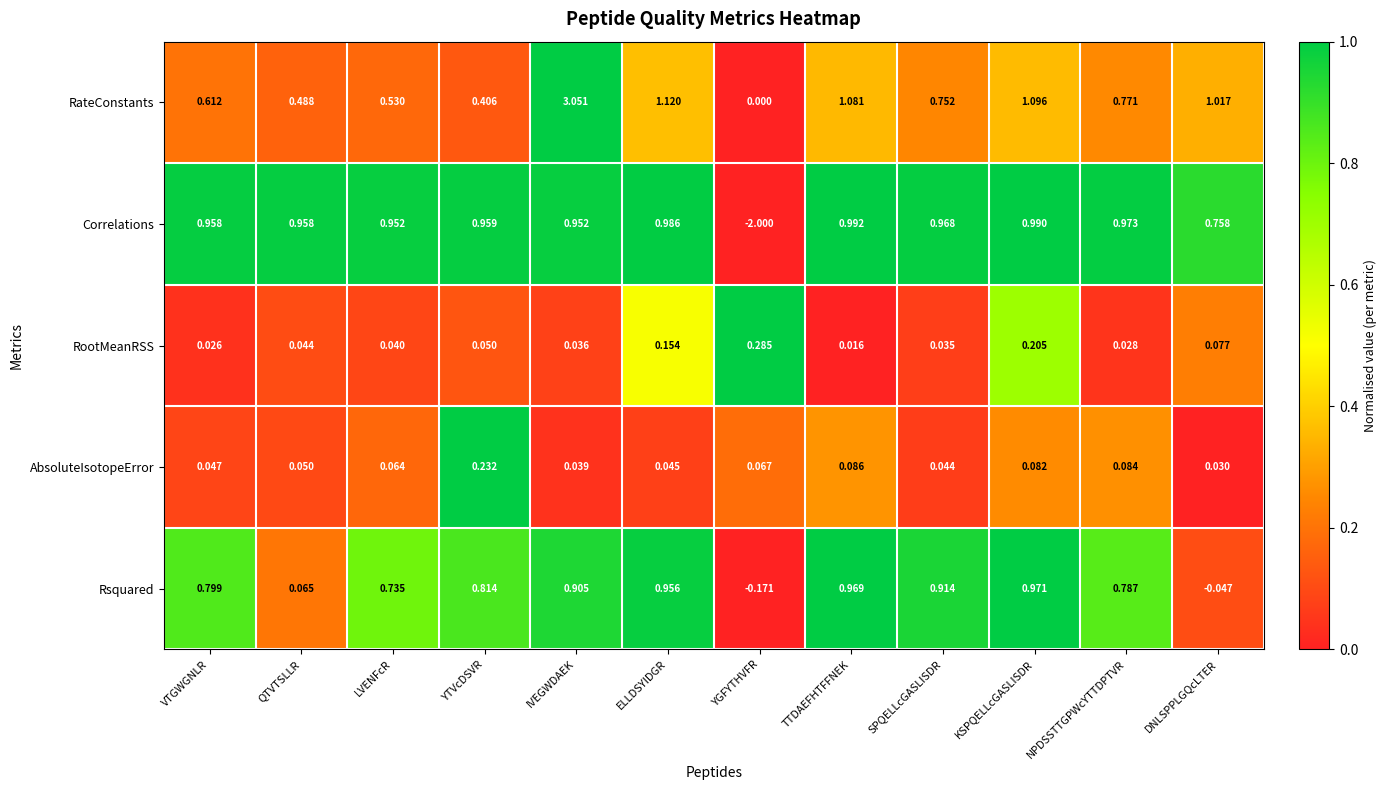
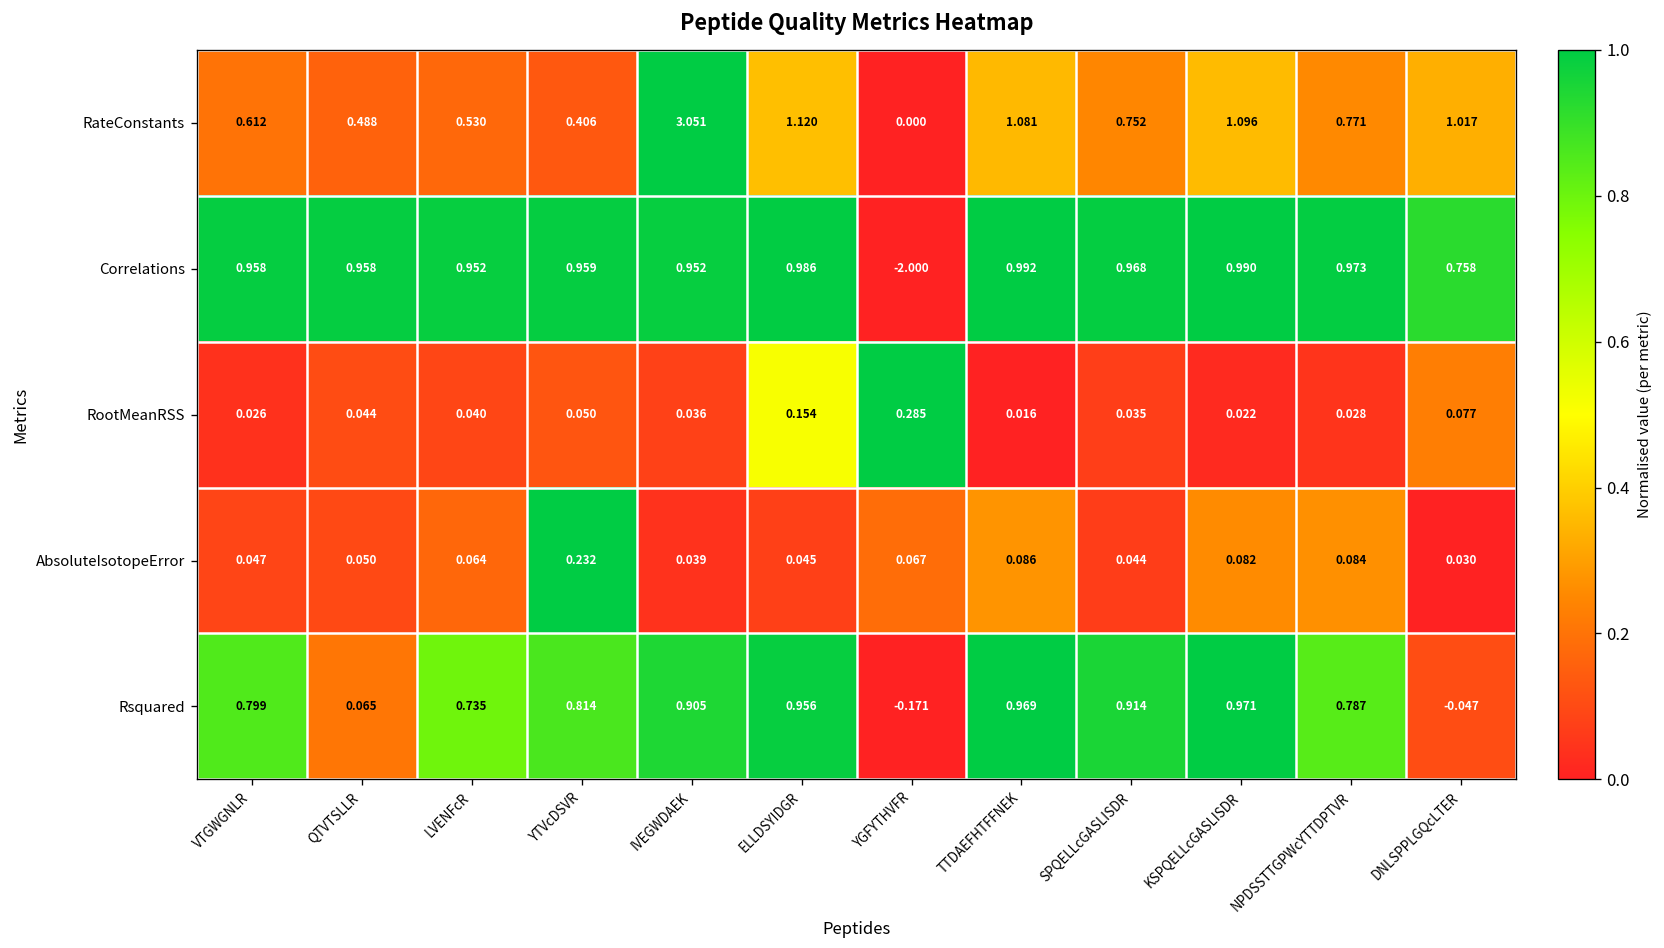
  {
    "RateConstants": {
      "VTGWGNLR": 0.612,
      "QTVTSLLR": 0.488,
      "LVENFcR": 0.530,
      "YTVcDSVR": 0.406,
      "IVEGWDAEK": 3.051,
      "ELLDSYIDGR": 1.120,
      "YGFYTHVFR": 0.000,
      "TTDAEFHTFFNEK": 1.081,
      "SPQELLcGASLISDR": 0.752,
      "KSPQELLcGASLISDR": 1.096,
      "NPDSSTTGPWcYTTDPTVR": 0.771,
      "DNLSPPLGQcLTER": 1.017
    },
    "Correlations": {
      "VTGWGNLR": 0.958,
      "QTVTSLLR": 0.958,
      "LVENFcR": 0.952,
      "YTVcDSVR": 0.959,
      "IVEGWDAEK": 0.952,
      "ELLDSYIDGR": 0.986,
      "YGFYTHVFR": -2.000,
      "TTDAEFHTFFNEK": 0.992,
      "SPQELLcGASLISDR": 0.968,
      "KSPQELLcGASLISDR": 0.990,
      "NPDSSTTGPWcYTTDPTVR": 0.973,
      "DNLSPPLGQcLTER": 0.758
    },
    "RootMeanRSS": {
      "VTGWGNLR": 0.026,
      "QTVTSLLR": 0.044,
      "LVENFcR": 0.040,
      "YTVcDSVR": 0.050,
      "IVEGWDAEK": 0.036,
      "ELLDSYIDGR": 0.154,
      "YGFYTHVFR": 0.285,
      "TTDAEFHTFFNEK": 0.016,
      "SPQELLcGASLISDR": 0.035,
-     "KSPQELLcGASLISDR": 0.205,
+     "KSPQELLcGASLISDR": 0.022,
      "NPDSSTTGPWcYTTDPTVR": 0.028,
      "DNLSPPLGQcLTER": 0.077
    },
    "AbsoluteIsotopeError": {
      "VTGWGNLR": 0.047,
      "QTVTSLLR": 0.050,
      "LVENFcR": 0.064,
      "YTVcDSVR": 0.232,
      "IVEGWDAEK": 0.039,
      "ELLDSYIDGR": 0.045,
      "YGFYTHVFR": 0.067,
      "TTDAEFHTFFNEK": 0.086,
      "SPQELLcGASLISDR": 0.044,
      "KSPQELLcGASLISDR": 0.082,
      "NPDSSTTGPWcYTTDPTVR": 0.084,
      "DNLSPPLGQcLTER": 0.030
    },
    "Rsquared": {
      "VTGWGNLR": 0.799,
      "QTVTSLLR": 0.065,
      "LVENFcR": 0.735,
      "YTVcDSVR": 0.814,
      "IVEGWDAEK": 0.905,
      "ELLDSYIDGR": 0.956,
      "YGFYTHVFR": -0.171,
      "TTDAEFHTFFNEK": 0.969,
      "SPQELLcGASLISDR": 0.914,
      "KSPQELLcGASLISDR": 0.971,
      "NPDSSTTGPWcYTTDPTVR": 0.787,
      "DNLSPPLGQcLTER": -0.047
    }
  }
